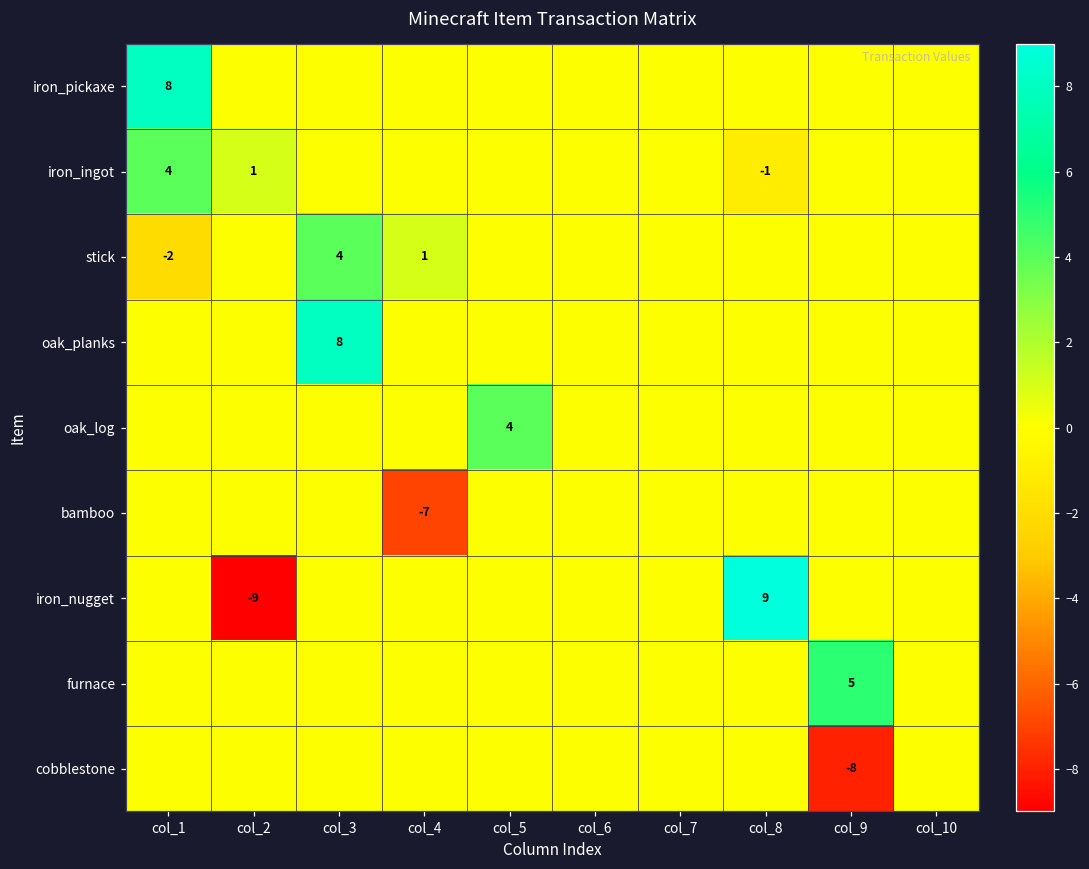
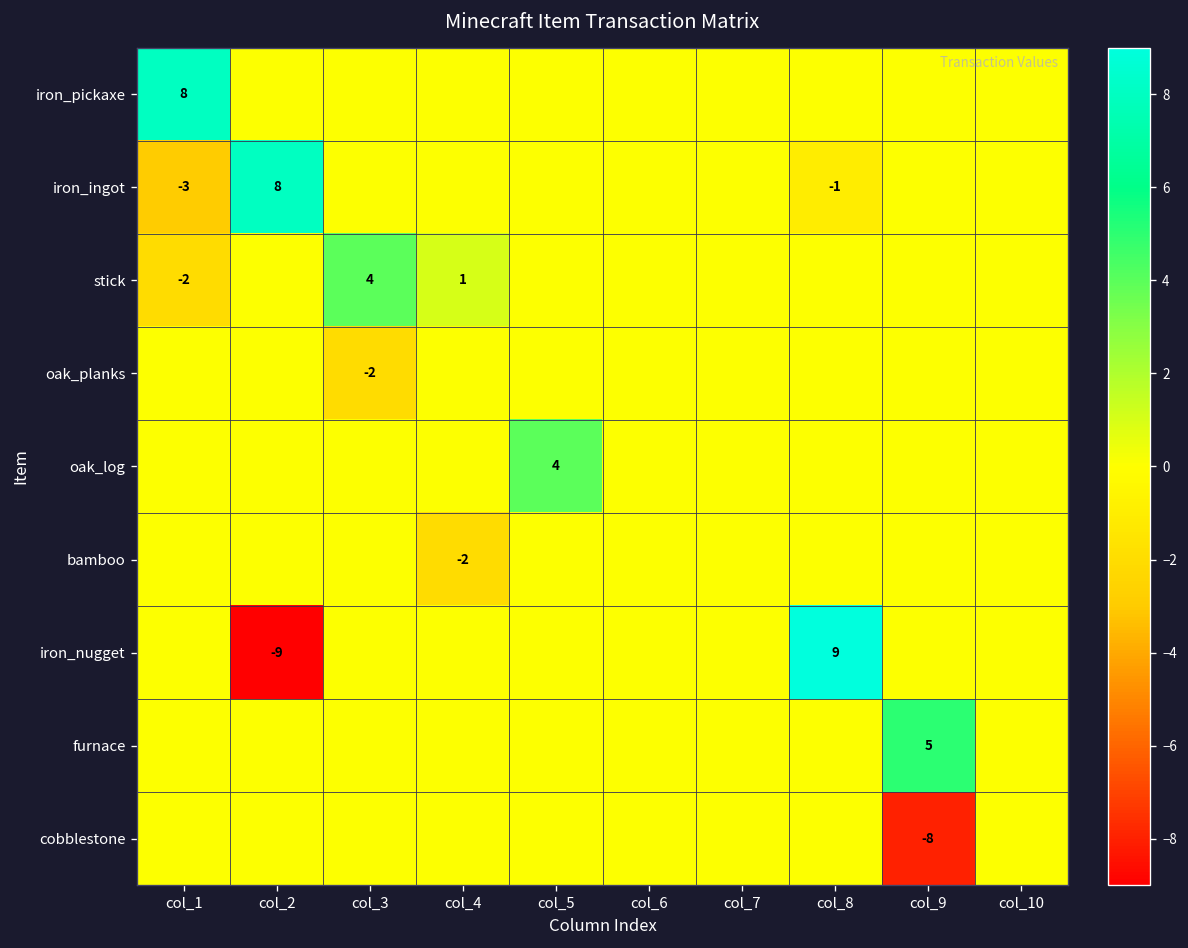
  {
    "iron_pickaxe": {
      "col_1": 8
    },
    "iron_ingot": {
-     "col_1": 4,
-     "col_2": 1,
+     "col_1": -3,
+     "col_2": 8,
      "col_8": -1
    },
    "stick": {
      "col_1": -2,
      "col_3": 4,
      "col_4": 1
    },
    "oak_planks": {
-     "col_3": 8
+     "col_3": -2
    },
    "oak_log": {
      "col_5": 4
    },
    "bamboo": {
-     "col_4": -7
+     "col_4": -2
    },
    "iron_nugget": {
      "col_2": -9,
      "col_8": 9
    },
    "furnace": {
      "col_9": 5
    },
    "cobblestone": {
      "col_9": -8
    }
  }
